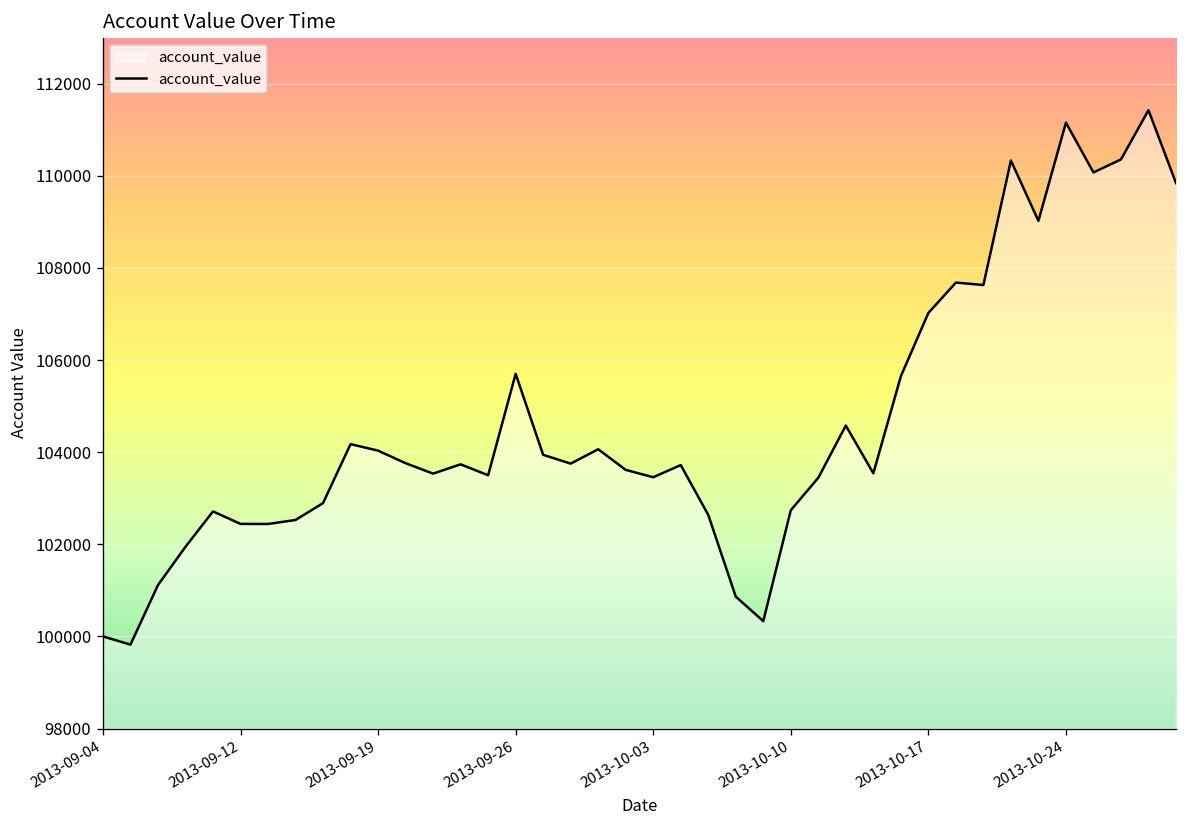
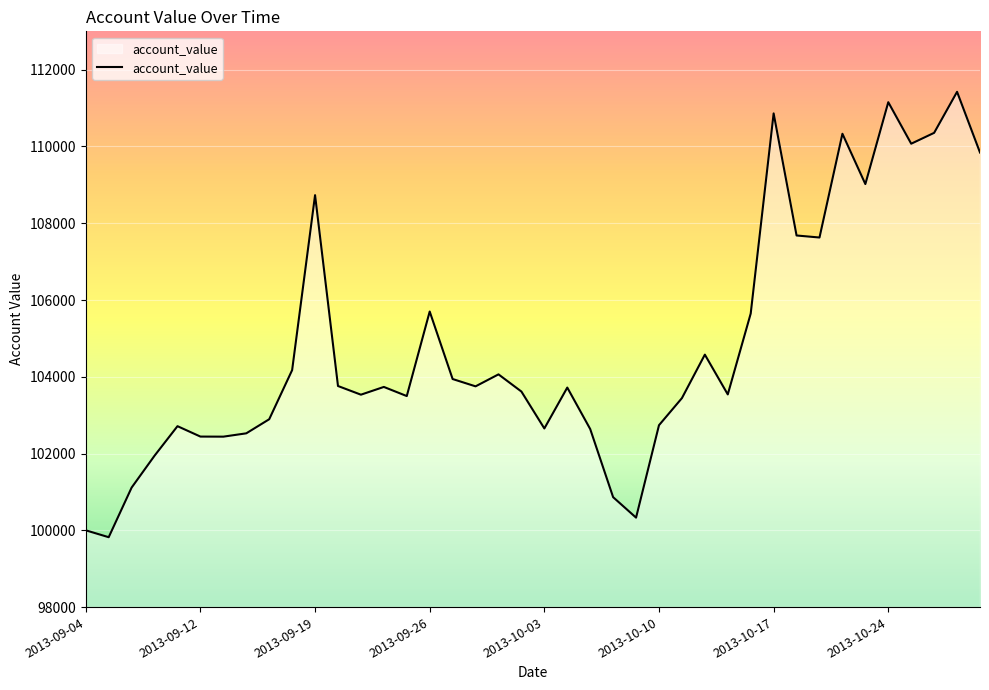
  {
    "2013-09-04": 100000,
    "2013-09-12": 102400,
-   "2013-09-19": 104000,
+   "2013-09-19": 108700,
    "2013-09-26": 105700,
-   "2013-10-03": 103500,
+   "2013-10-03": 102700,
    "2013-10-10": 102700,
-   "2013-10-17": 107000,
+   "2013-10-17": 110900,
    "2013-10-24": 111200
  }
